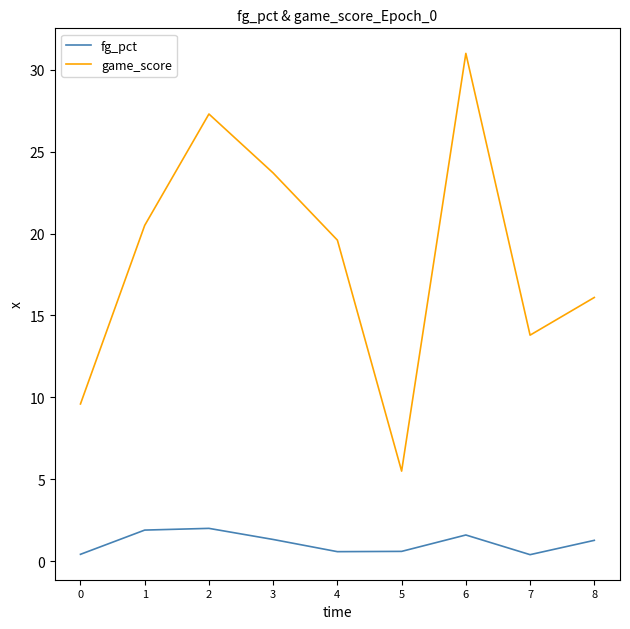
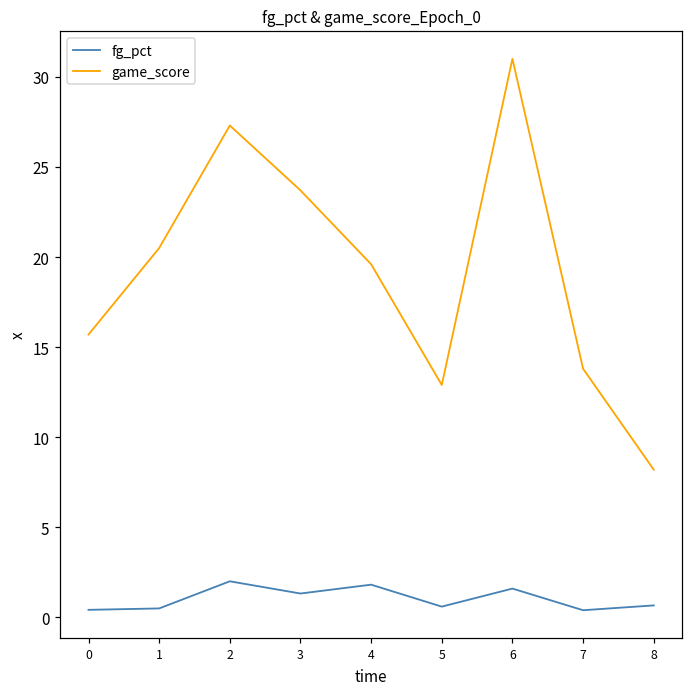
  {
    "fg_pct": {
      "0": 0.4,
-     "1": 1.9,
+     "1": 0.5,
      "2": 2.0,
      "3": 1.3,
-     "4": 0.6,
+     "4": 1.8,
      "5": 0.6,
      "6": 1.6,
      "7": 0.4,
-     "8": 1.3
+     "8": 0.7
    },
    "game_score": {
-     "0": 9.6,
+     "0": 15.7,
      "1": 20.5,
      "2": 27.3,
      "3": 23.7,
      "4": 19.6,
-     "5": 5.5,
+     "5": 12.9,
      "6": 31.0,
      "7": 13.8,
-     "8": 16.1
+     "8": 8.2
    }
  }
